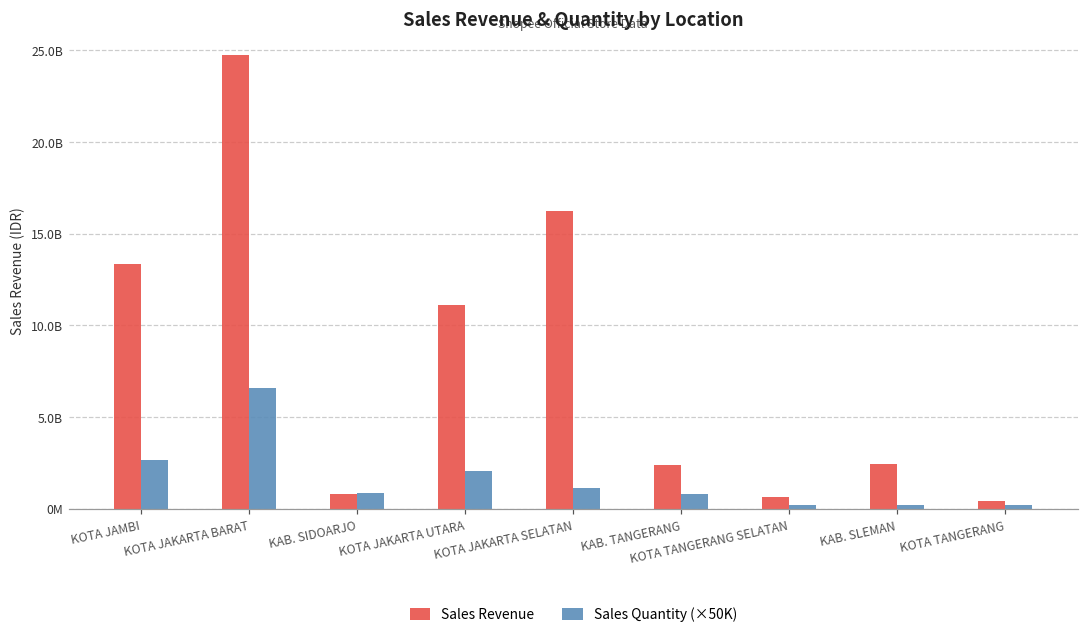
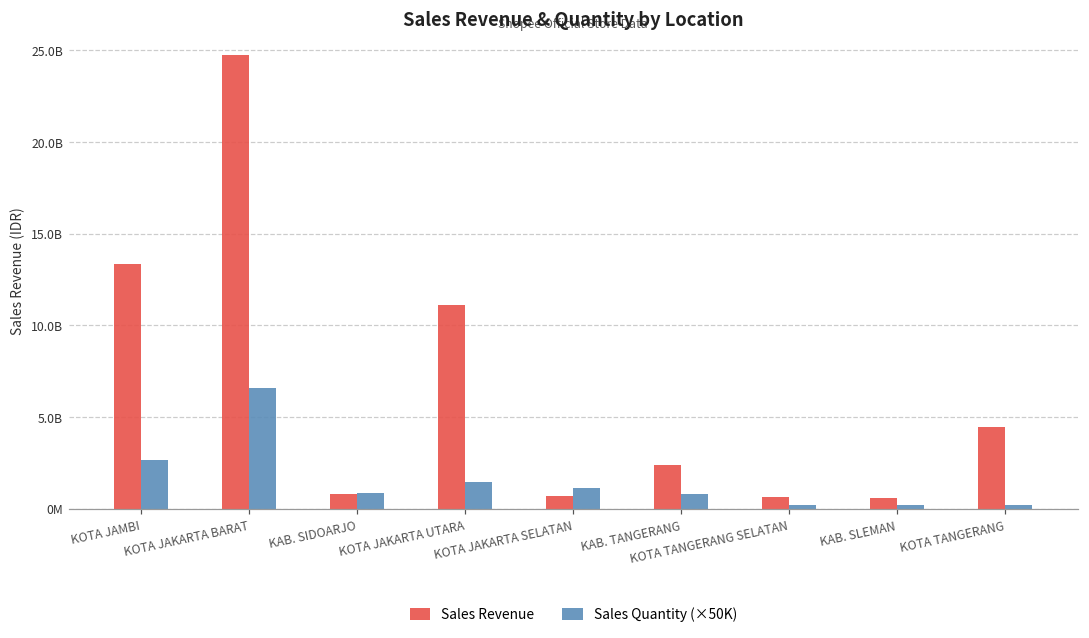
  {
    "Sales Revenue": {
      "KOTA JAMBI": 13400000000,
      "KOTA JAKARTA BARAT": 24800000000,
      "KAB. SIDOARJO": 800000000,
      "KOTA JAKARTA UTARA": 11100000000,
-     "KOTA JAKARTA SELATAN": 16200000000,
+     "KOTA JAKARTA SELATAN": 700000000,
      "KAB. TANGERANG": 2400000000,
      "KOTA TANGERANG SELATAN": 700000000,
-     "KAB. SLEMAN": 2500000000,
-     "KOTA TANGERANG": 400000000
+     "KAB. SLEMAN": 600000000,
+     "KOTA TANGERANG": 4500000000
    },
    "Sales Quantity (×50K)": {
      "KOTA JAMBI": 2600000000,
      "KOTA JAKARTA BARAT": 6600000000,
      "KAB. SIDOARJO": 900000000,
-     "KOTA JAKARTA UTARA": 2000000000,
+     "KOTA JAKARTA UTARA": 1400000000,
      "KOTA JAKARTA SELATAN": 1100000000,
      "KAB. TANGERANG": 800000000,
      "KOTA TANGERANG SELATAN": 200000000,
      "KAB. SLEMAN": 200000000,
      "KOTA TANGERANG": 200000000
    }
  }
